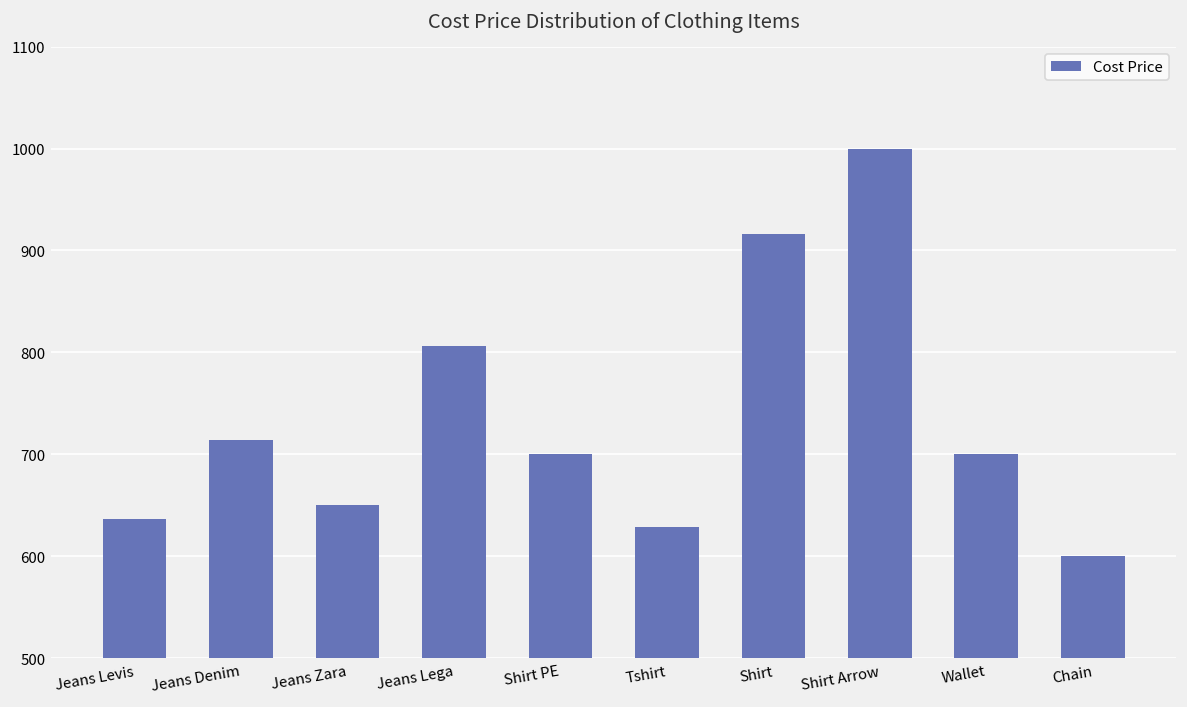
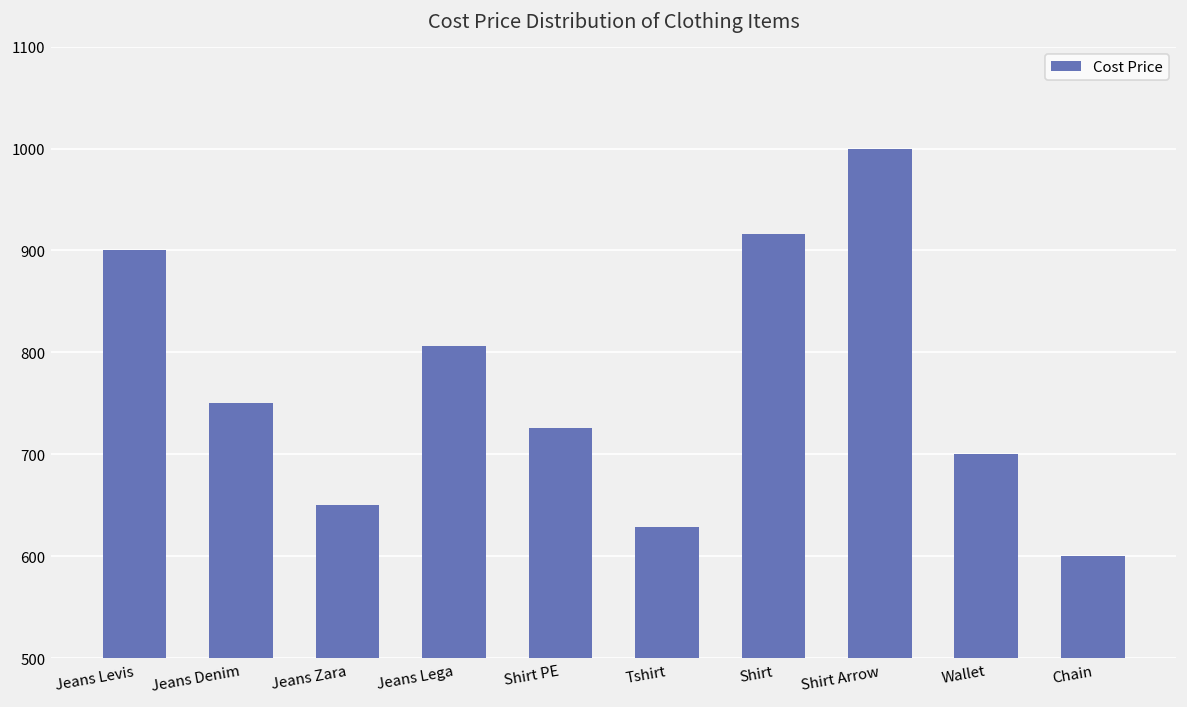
  {
-   "Jeans Levis": 640,
-   "Jeans Denim": 710,
+   "Jeans Levis": 900,
+   "Jeans Denim": 750,
    "Jeans Zara": 650,
    "Jeans Lega": 810,
-   "Shirt PE": 700,
+   "Shirt PE": 730,
    "Tshirt": 630,
    "Shirt": 920,
    "Shirt Arrow": 1000,
    "Wallet": 700,
    "Chain": 600
  }
